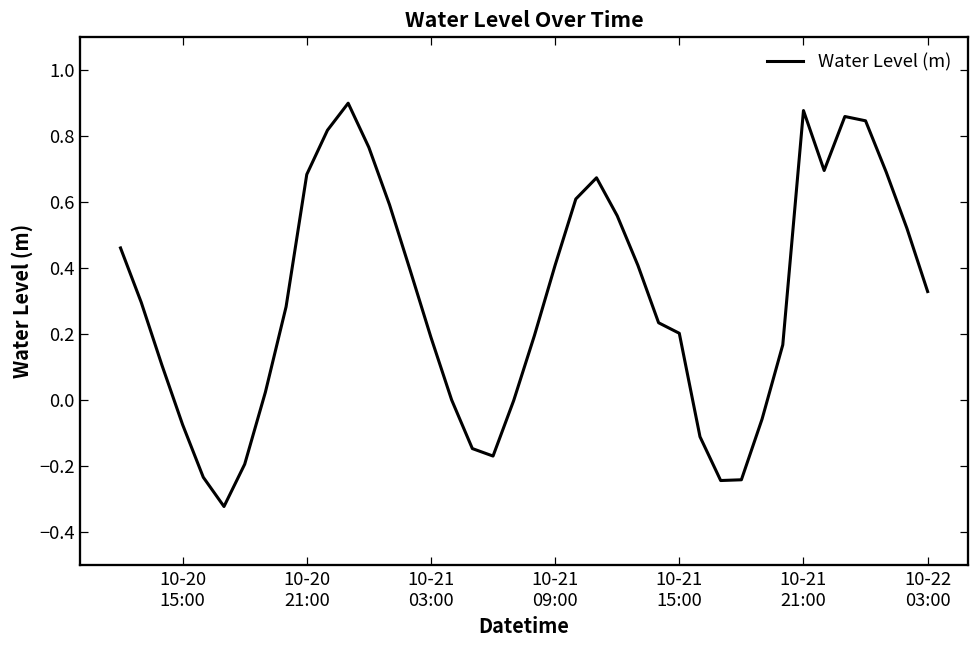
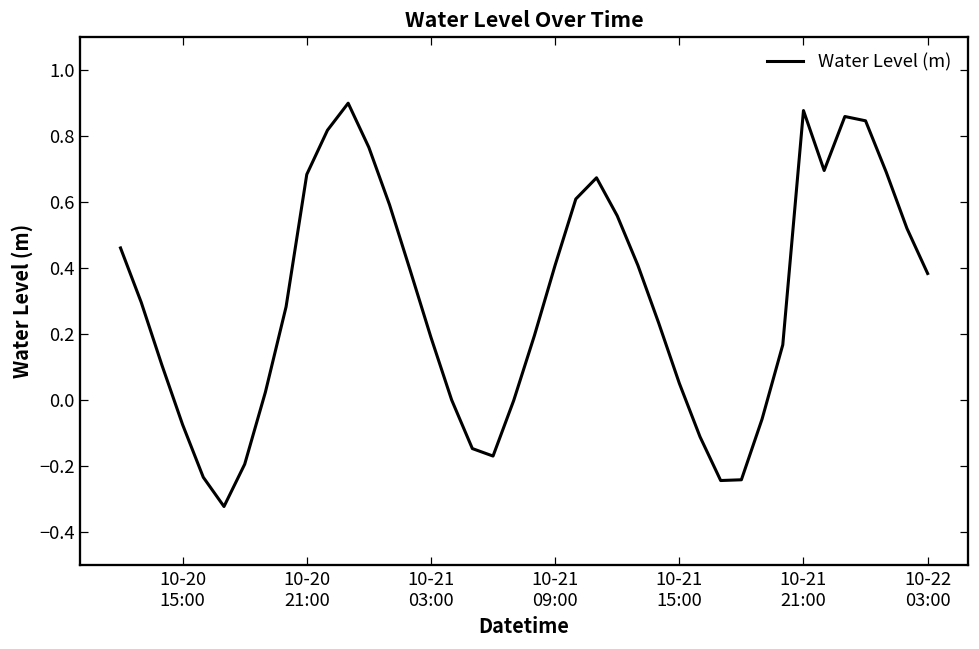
  {
    "10-20 15:00": -0.07,
    "10-20 21:00": 0.68,
    "10-21 03:00": 0.19,
    "10-21 09:00": 0.41,
-   "10-21 15:00": 0.20,
+   "10-21 15:00": 0.05,
    "10-21 21:00": 0.88,
-   "10-22 03:00": 0.33
+   "10-22 03:00": 0.38
  }
